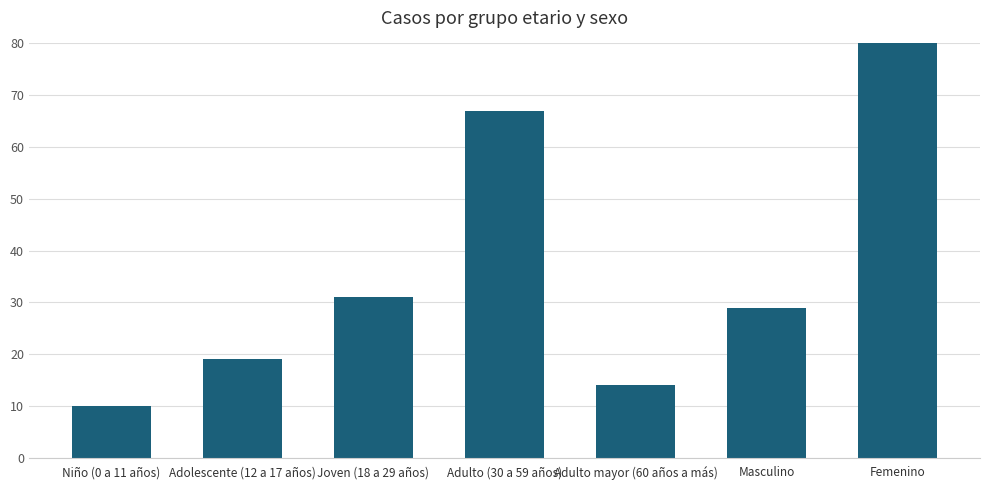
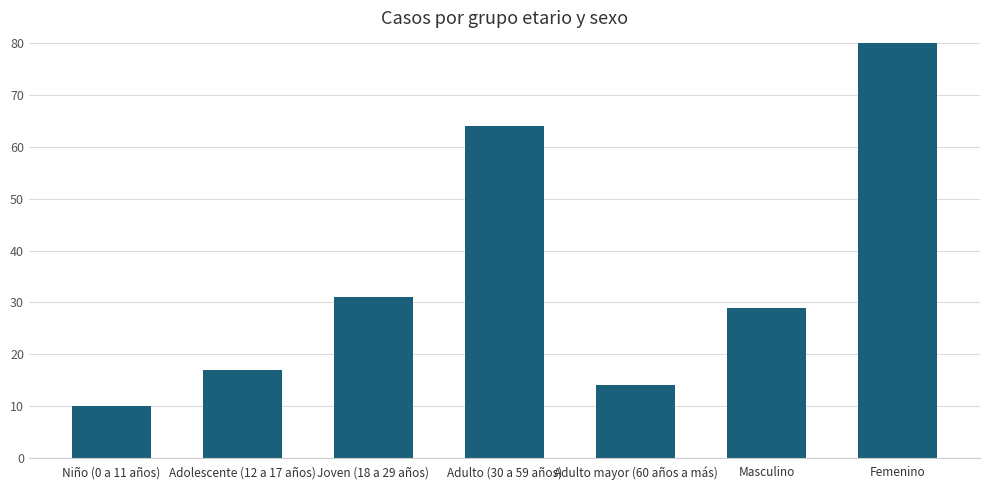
  {
    "Niño (0 a 11 años)": 10,
-   "Adolescente (12 a 17 años)": 19,
+   "Adolescente (12 a 17 años)": 17,
    "Joven (18 a 29 años)": 31,
-   "Adulto (30 a 59 años)": 67,
+   "Adulto (30 a 59 años)": 64,
    "Adulto mayor (60 años a más)": 14,
    "Masculino": 29
  }
